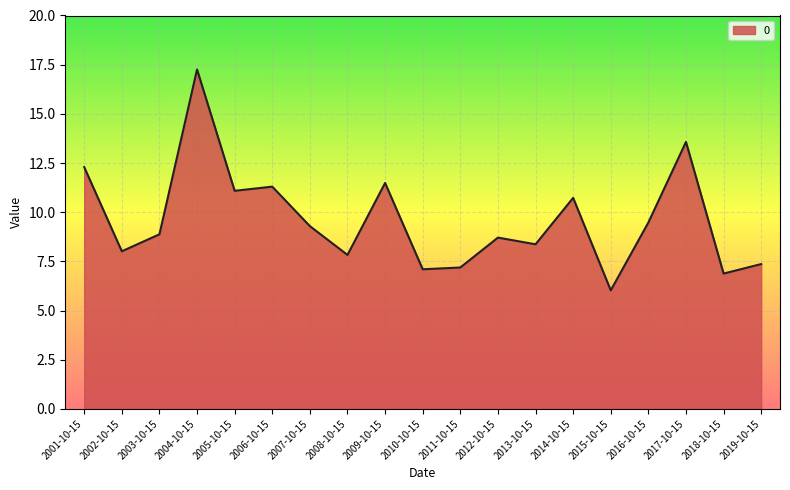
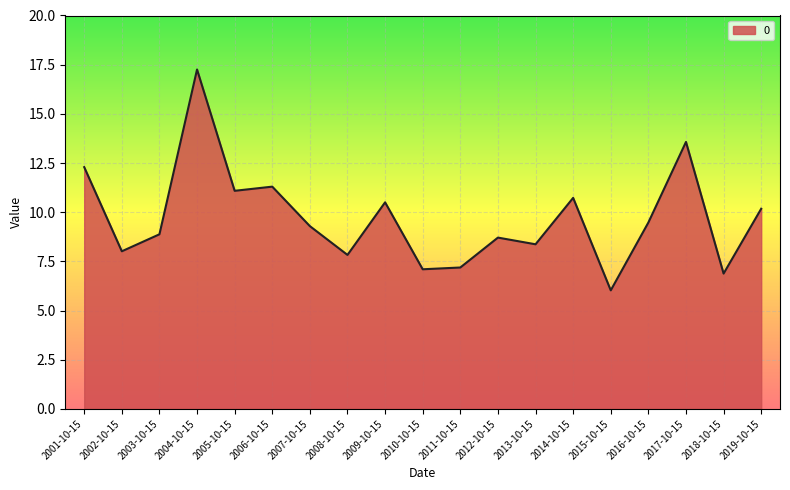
  {
    "2001-10-15": 12.3,
    "2002-10-15": 8.0,
    "2003-10-15": 8.9,
    "2004-10-15": 17.3,
    "2005-10-15": 11.1,
    "2006-10-15": 11.3,
    "2007-10-15": 9.3,
    "2008-10-15": 7.8,
-   "2009-10-15": 11.5,
+   "2009-10-15": 10.5,
    "2010-10-15": 7.1,
    "2011-10-15": 7.2,
    "2012-10-15": 8.7,
    "2013-10-15": 8.4,
    "2014-10-15": 10.7,
    "2015-10-15": 6.0,
    "2016-10-15": 9.5,
    "2017-10-15": 13.6,
    "2018-10-15": 6.9,
-   "2019-10-15": 7.4
+   "2019-10-15": 10.2
  }
